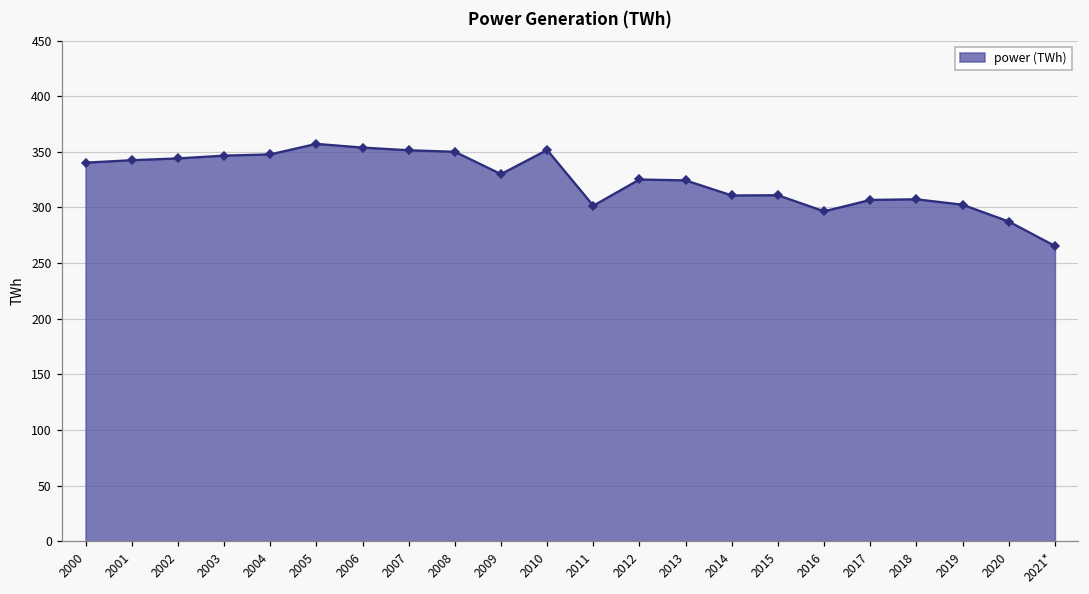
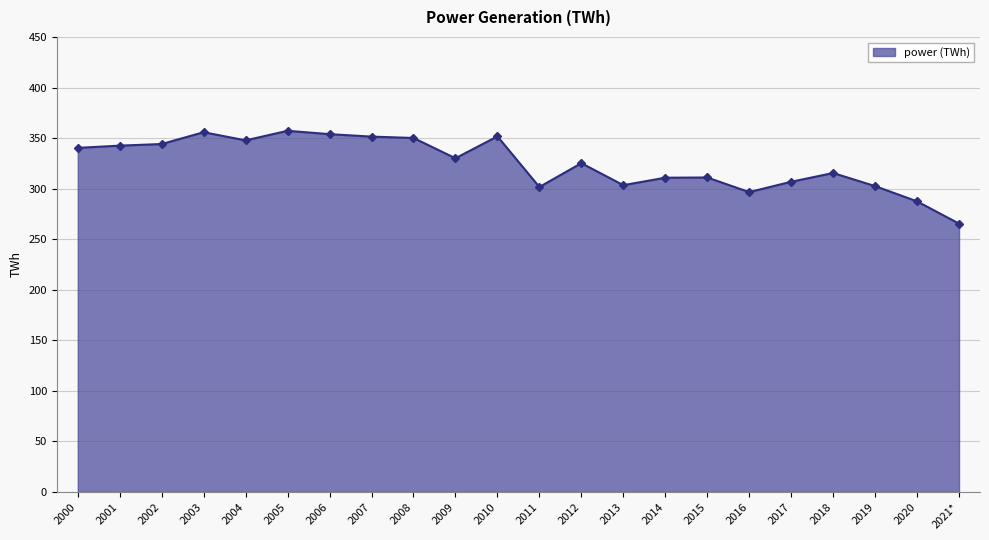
  {
    "2000": 340,
    "2001": 343,
    "2002": 344,
-   "2003": 347,
+   "2003": 356,
    "2004": 348,
    "2005": 357,
    "2006": 354,
    "2007": 351,
    "2008": 350,
    "2009": 330,
    "2010": 352,
    "2011": 302,
    "2012": 325,
-   "2013": 324,
+   "2013": 303,
    "2014": 311,
    "2015": 311,
    "2016": 297,
    "2017": 307,
-   "2018": 307,
+   "2018": 315,
    "2019": 303,
    "2020": 287,
    "2021*": 265
  }
